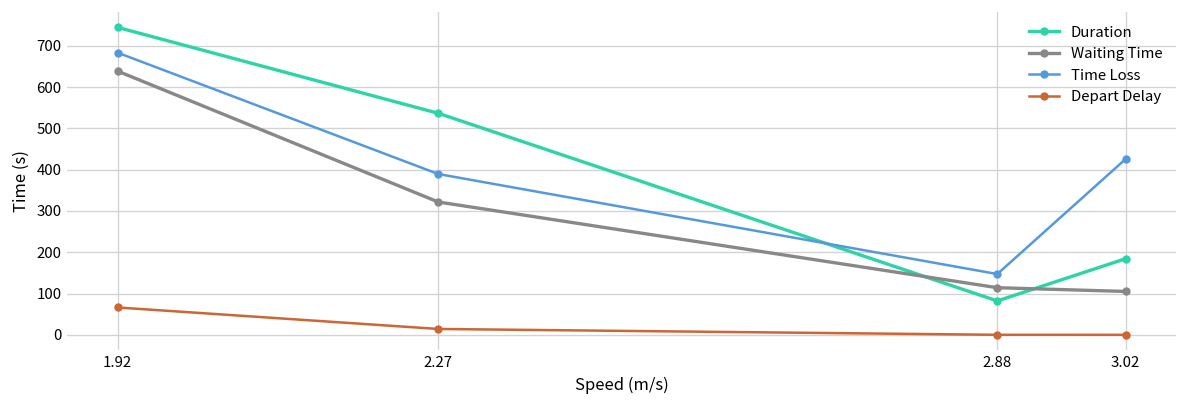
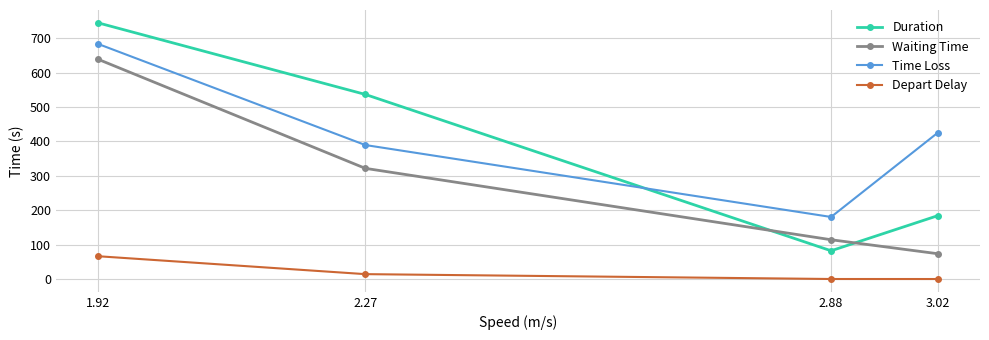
  {
    "Duration": {
      "1.92": 740,
      "2.27": 540,
      "2.88": 80,
      "3.02": 180
    },
    "Waiting Time": {
      "1.92": 640,
      "2.27": 320,
      "2.88": 110,
-     "3.02": 110
+     "3.02": 70
    },
    "Time Loss": {
      "1.92": 680,
      "2.27": 390,
-     "2.88": 150,
+     "2.88": 180,
      "3.02": 430
    },
    "Depart Delay": {
      "1.92": 70,
      "2.27": 10,
      "2.88": 0,
      "3.02": 0
    }
  }
